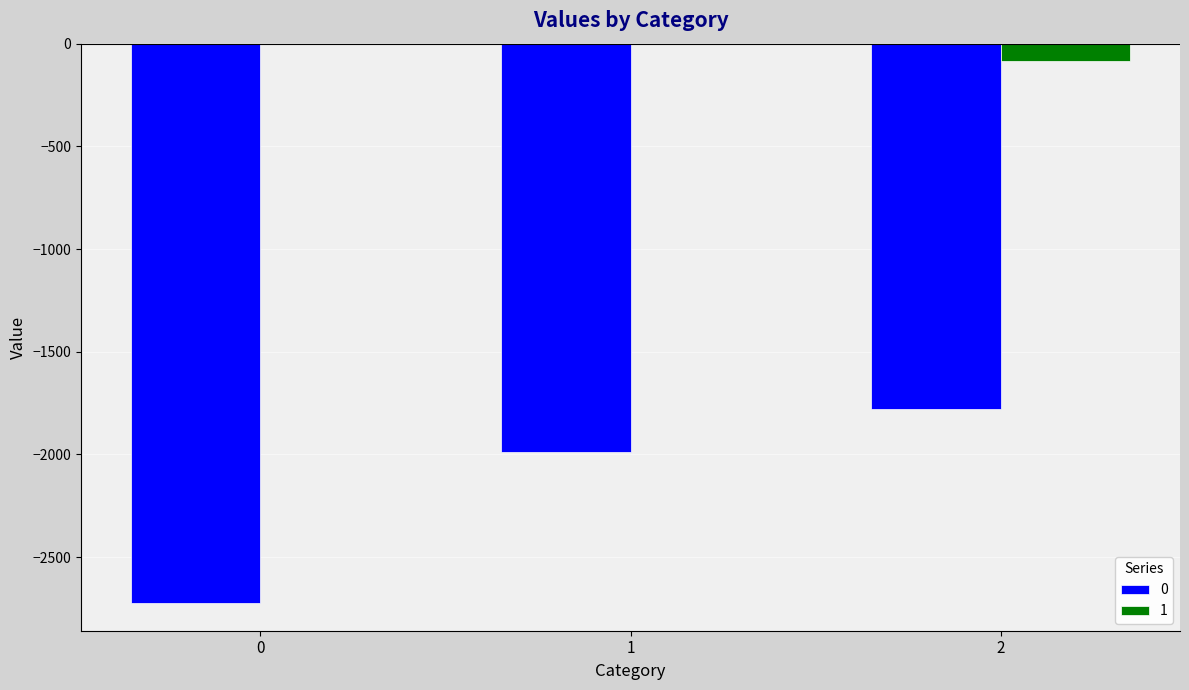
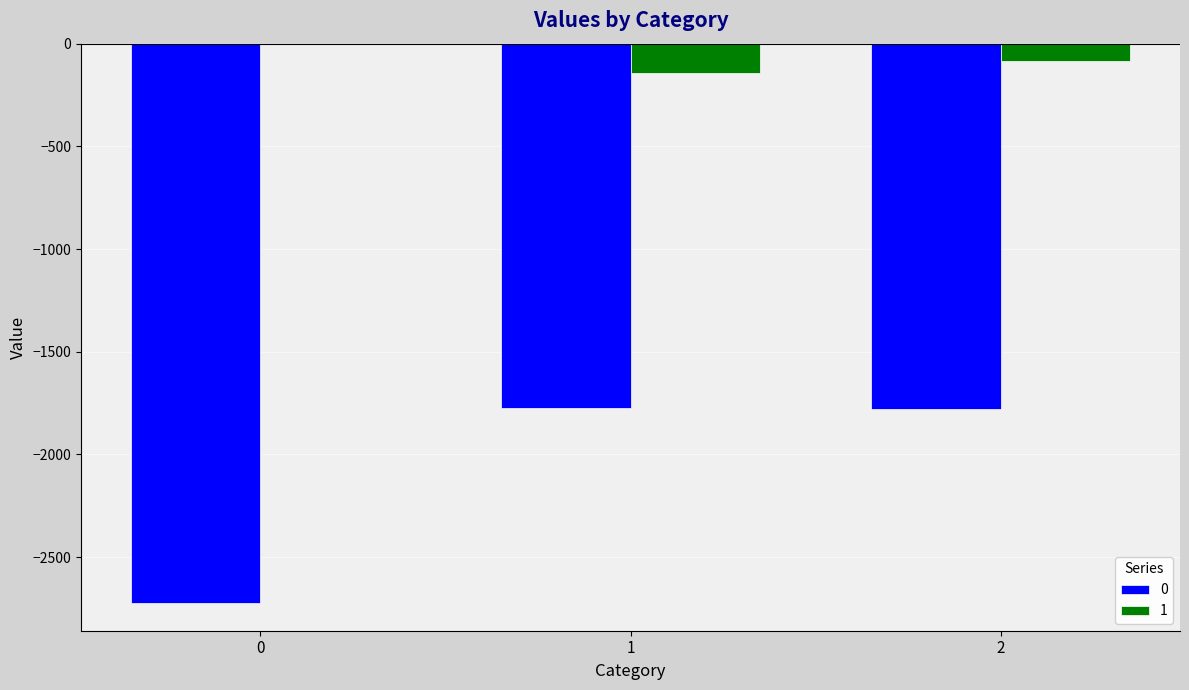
  {
    "0": {
      "0": -2720,
-     "1": -1990,
+     "1": -1780,
      "2": -1780
    },
    "1": {
      "0": 0,
-     "1": 0,
+     "1": -140,
      "2": -90
    }
  }
